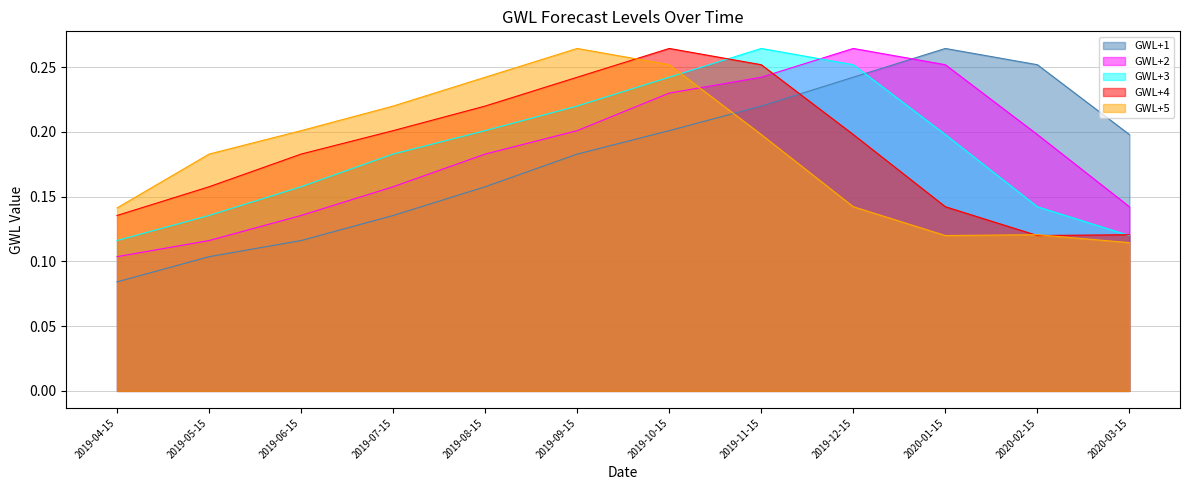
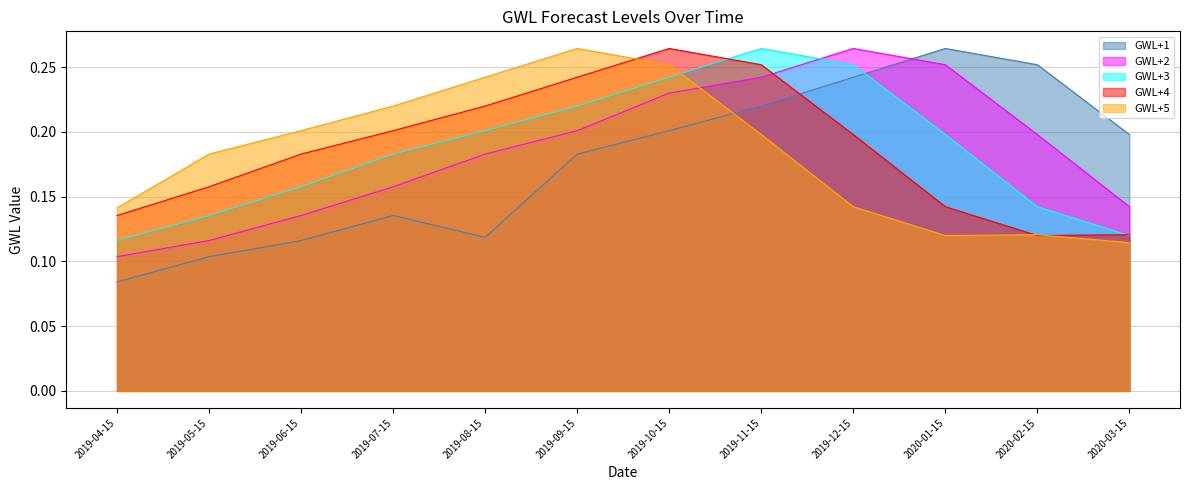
  {
    "GWL+1": {
      "2019-04-15": 0.084,
      "2019-05-15": 0.104,
      "2019-06-15": 0.116,
      "2019-07-15": 0.135,
-     "2019-08-15": 0.158,
+     "2019-08-15": 0.119,
      "2019-09-15": 0.183,
      "2019-10-15": 0.201,
      "2019-11-15": 0.220,
      "2019-12-15": 0.242,
      "2020-01-15": 0.264,
      "2020-02-15": 0.252,
      "2020-03-15": 0.198
    },
    "GWL+2": {
      "2019-04-15": 0.104,
      "2019-05-15": 0.116,
      "2019-06-15": 0.135,
      "2019-07-15": 0.158,
      "2019-08-15": 0.183,
      "2019-09-15": 0.201,
      "2019-10-15": 0.230,
      "2019-11-15": 0.242,
      "2019-12-15": 0.264,
      "2020-01-15": 0.252,
      "2020-02-15": 0.198,
      "2020-03-15": 0.142
    },
    "GWL+3": {
      "2019-04-15": 0.116,
      "2019-05-15": 0.135,
      "2019-06-15": 0.158,
      "2019-07-15": 0.183,
      "2019-08-15": 0.201,
      "2019-09-15": 0.220,
      "2019-10-15": 0.242,
      "2019-11-15": 0.264,
      "2019-12-15": 0.252,
      "2020-01-15": 0.198,
      "2020-02-15": 0.142
    },
    "GWL+4": {
      "2019-04-15": 0.135,
      "2019-05-15": 0.158,
      "2019-06-15": 0.183,
      "2019-07-15": 0.201,
      "2019-08-15": 0.220,
      "2019-09-15": 0.242,
      "2019-10-15": 0.264,
      "2019-11-15": 0.252,
      "2019-12-15": 0.198,
      "2020-01-15": 0.142
    },
    "GWL+5": {
      "2019-04-15": 0.141,
      "2019-05-15": 0.183,
      "2019-06-15": 0.201,
      "2019-07-15": 0.220,
      "2019-08-15": 0.242,
      "2019-09-15": 0.264,
      "2019-10-15": 0.252,
      "2019-11-15": 0.198,
      "2019-12-15": 0.142,
      "2020-01-15": 0.120,
      "2020-03-15": 0.115
    }
  }
